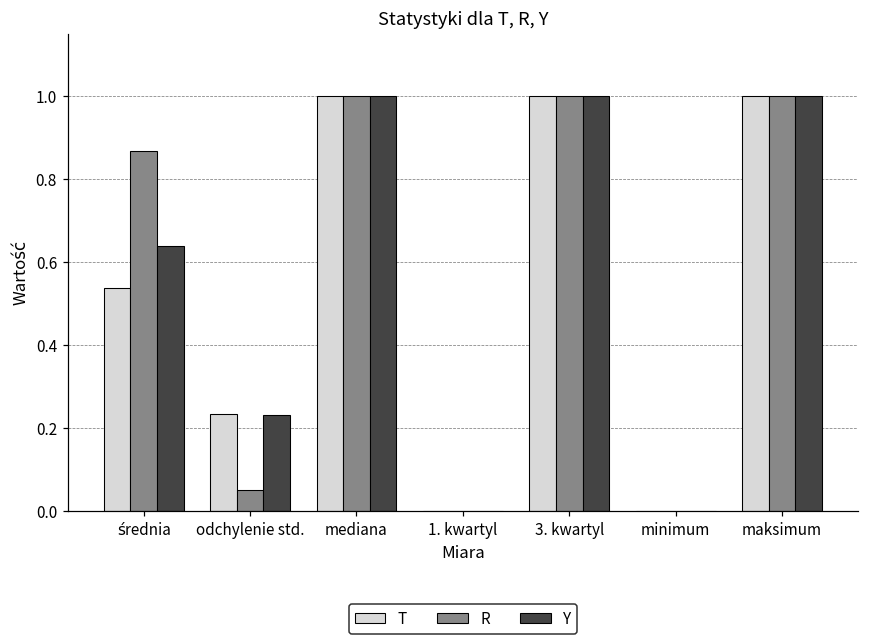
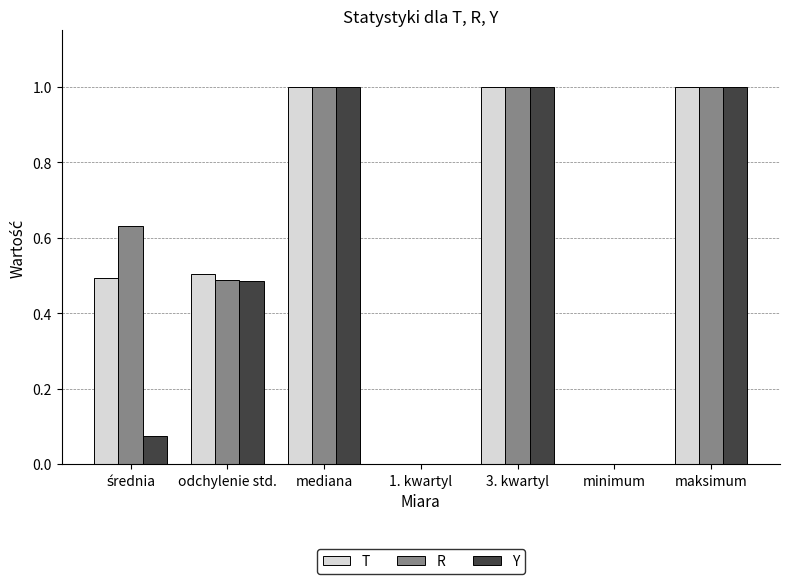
  {
    "T": {
-     "średnia": 0.54,
-     "odchylenie std.": 0.23,
+     "średnia": 0.49,
+     "odchylenie std.": 0.50,
      "mediana": 1.00,
      "1. kwartyl": 0.00,
      "3. kwartyl": 1.00,
      "minimum": 0.00,
      "maksimum": 1.00
    },
    "R": {
-     "średnia": 0.87,
-     "odchylenie std.": 0.05,
+     "średnia": 0.63,
+     "odchylenie std.": 0.49,
      "mediana": 1.00,
      "1. kwartyl": 0.00,
      "3. kwartyl": 1.00,
      "minimum": 0.00,
      "maksimum": 1.00
    },
    "Y": {
-     "średnia": 0.64,
-     "odchylenie std.": 0.23,
+     "średnia": 0.07,
+     "odchylenie std.": 0.48,
      "mediana": 1.00,
      "1. kwartyl": 0.00,
      "3. kwartyl": 1.00,
      "minimum": 0.00,
      "maksimum": 1.00
    }
  }
